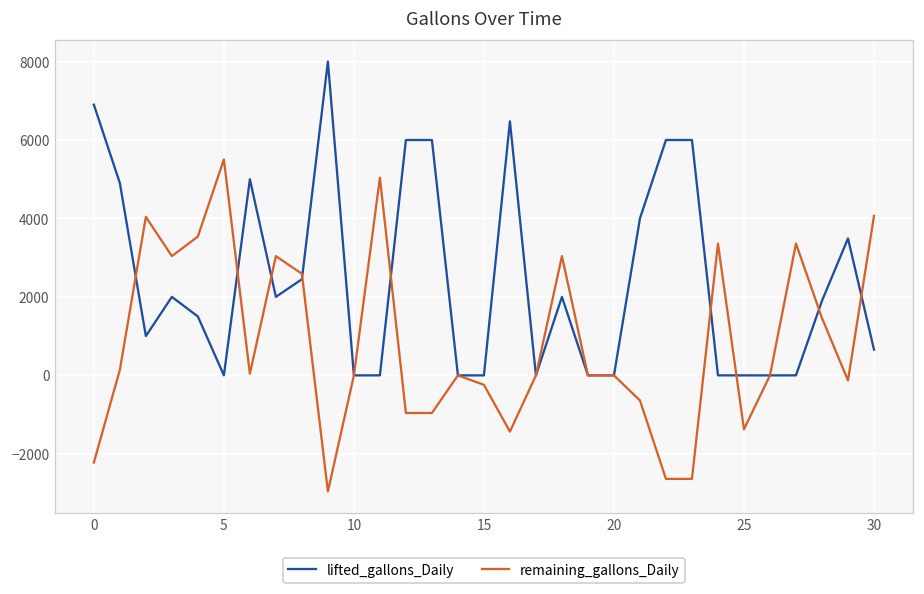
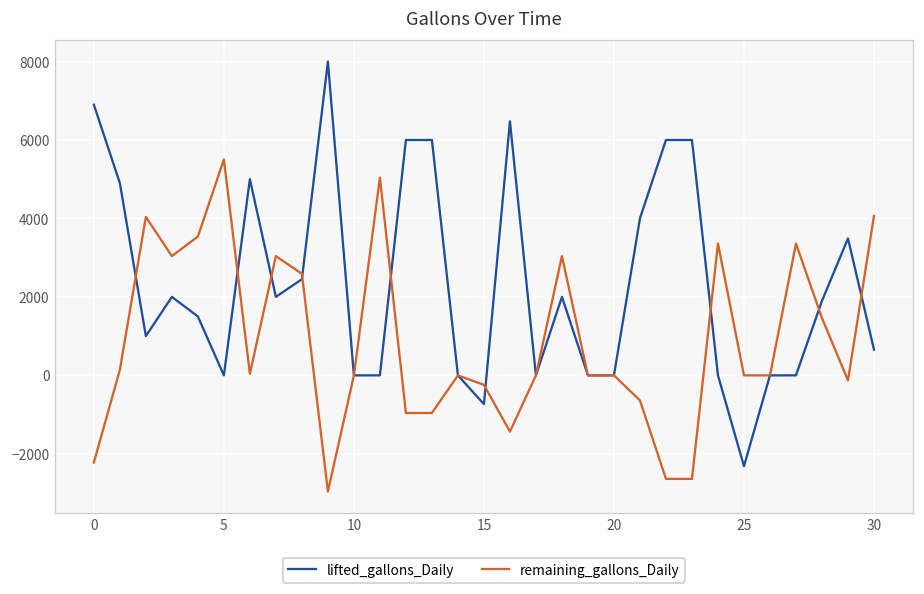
  {
    "lifted_gallons_Daily": {
      "0": 6900,
      "5": 0,
-     "15": 0,
-     "25": 0,
+     "15": -700,
+     "25": -2300,
      "30": 700
    },
    "remaining_gallons_Daily": {
      "0": -2200,
      "5": 5500,
      "15": -200,
-     "25": -1400,
+     "25": 0,
      "30": 4100
    }
  }
